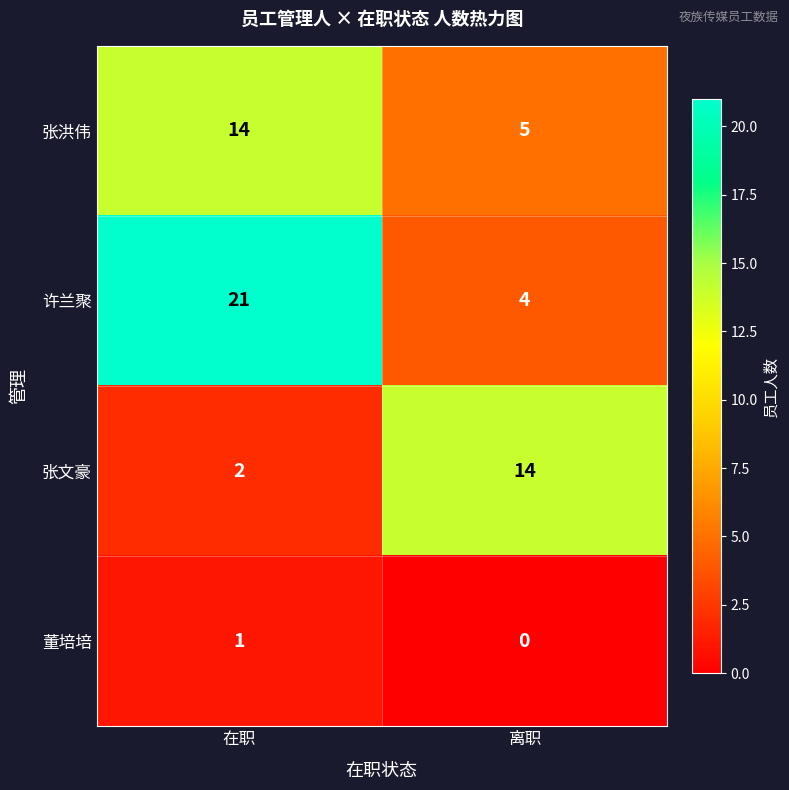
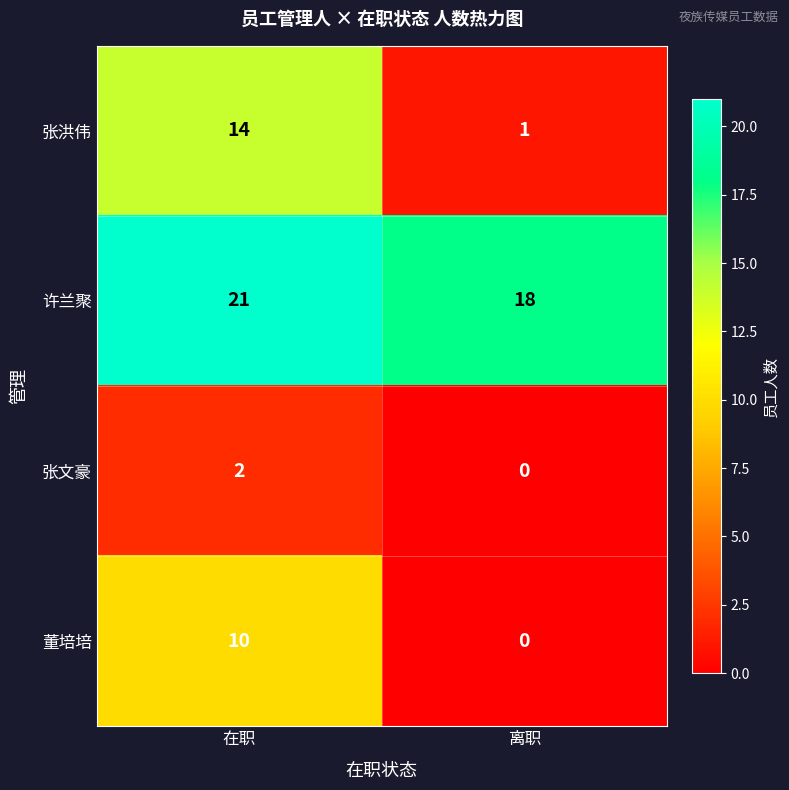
  {
    "张洪伟": {
      "在职": 14,
-     "离职": 5
+     "离职": 1
    },
    "许兰聚": {
      "在职": 21,
-     "离职": 4
+     "离职": 18
    },
    "张文豪": {
      "在职": 2,
-     "离职": 14
+     "离职": 0
    },
    "董培培": {
-     "在职": 1,
+     "在职": 10,
      "离职": 0
    }
  }
